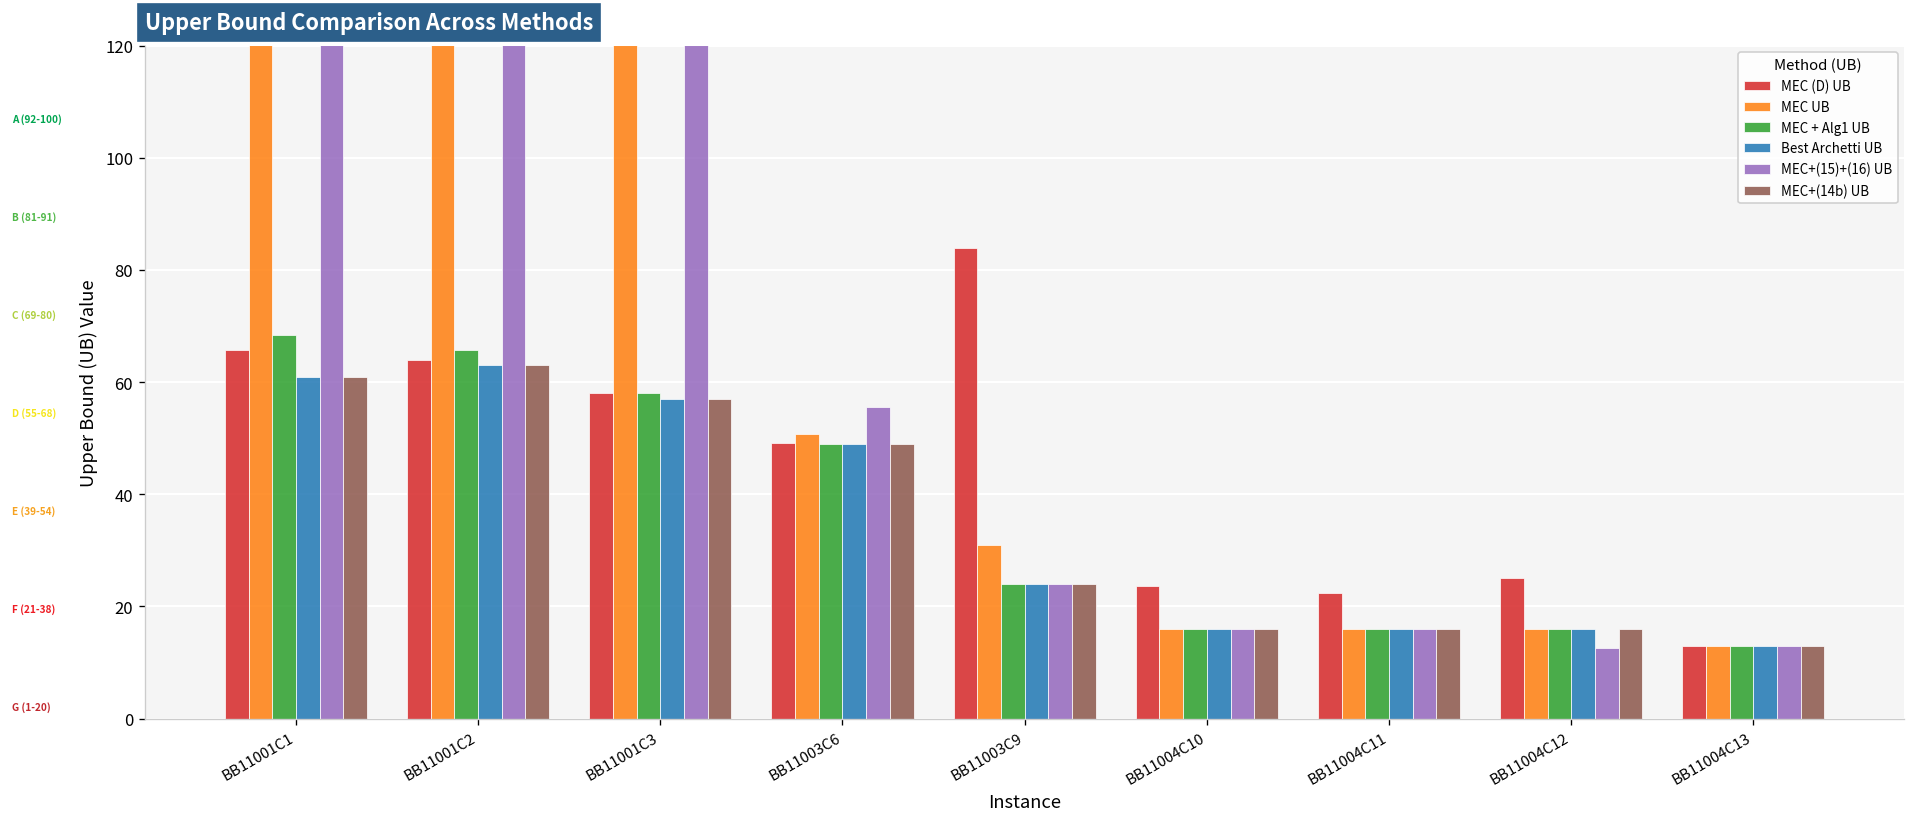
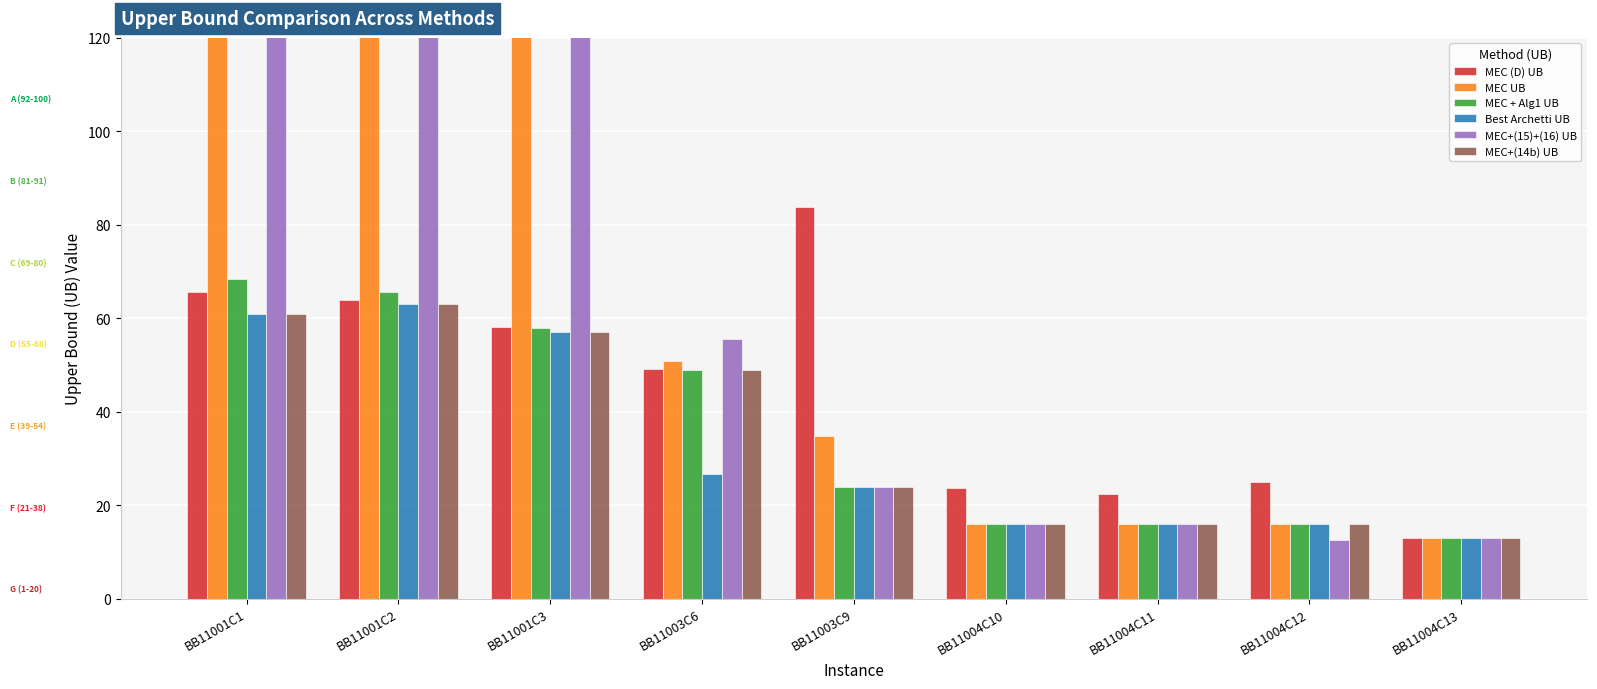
  {
    "MEC (D) UB": {
      "BB11001C1": 66,
      "BB11001C2": 64,
      "BB11001C3": 58,
      "BB11003C6": 49,
      "BB11003C9": 84,
      "BB11004C10": 24,
      "BB11004C11": 22,
      "BB11004C12": 25,
      "BB11004C13": 13
    },
    "MEC UB": {
      "BB11003C6": 51,
-     "BB11003C9": 31,
+     "BB11003C9": 35,
      "BB11004C10": 16,
      "BB11004C11": 16,
      "BB11004C12": 16,
      "BB11004C13": 13
    },
    "MEC + Alg1 UB": {
      "BB11001C1": 68,
      "BB11001C2": 66,
      "BB11001C3": 58,
      "BB11003C6": 49,
      "BB11003C9": 24,
      "BB11004C10": 16,
      "BB11004C11": 16,
      "BB11004C12": 16,
      "BB11004C13": 13
    },
    "Best Archetti UB": {
      "BB11001C1": 61,
      "BB11001C2": 63,
      "BB11001C3": 57,
-     "BB11003C6": 49,
+     "BB11003C6": 27,
      "BB11003C9": 24,
      "BB11004C10": 16,
      "BB11004C11": 16,
      "BB11004C12": 16,
      "BB11004C13": 13
    },
    "MEC+(15)+(16) UB": {
      "BB11003C6": 55,
      "BB11003C9": 24,
      "BB11004C10": 16,
      "BB11004C11": 16,
      "BB11004C12": 13,
      "BB11004C13": 13
    },
    "MEC+(14b) UB": {
      "BB11001C1": 61,
      "BB11001C2": 63,
      "BB11001C3": 57,
      "BB11003C6": 49,
      "BB11003C9": 24,
      "BB11004C10": 16,
      "BB11004C11": 16,
      "BB11004C12": 16,
      "BB11004C13": 13
    }
  }
